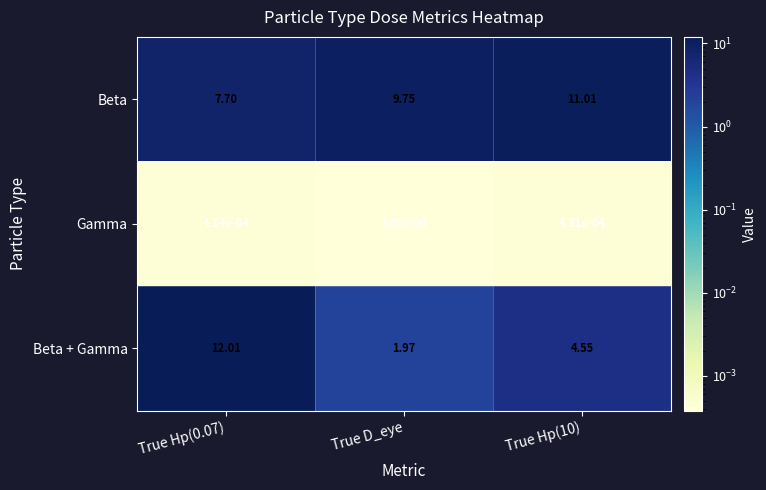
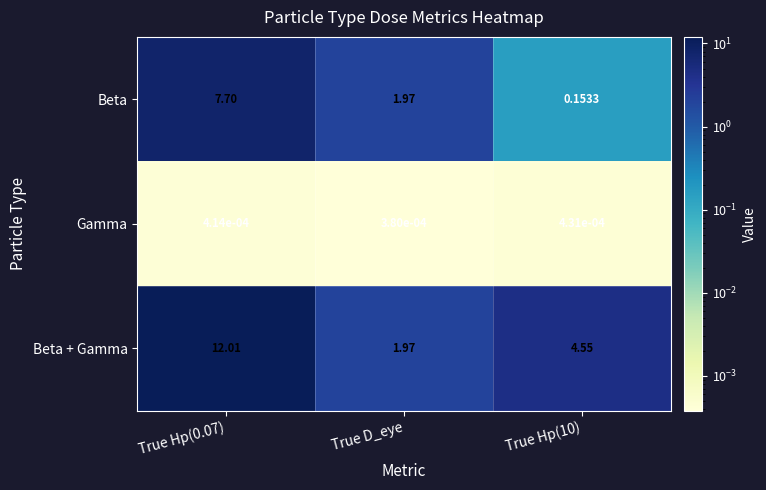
  {
    "Beta": {
      "True Hp(0.07)": 7.70,
-     "True D_eye": 9.75,
-     "True Hp(10)": 11.01
+     "True D_eye": 1.97,
+     "True Hp(10)": 0.1533
    },
    "Beta + Gamma": {
      "True Hp(0.07)": 12.01,
      "True D_eye": 1.97,
      "True Hp(10)": 4.55
    }
  }
